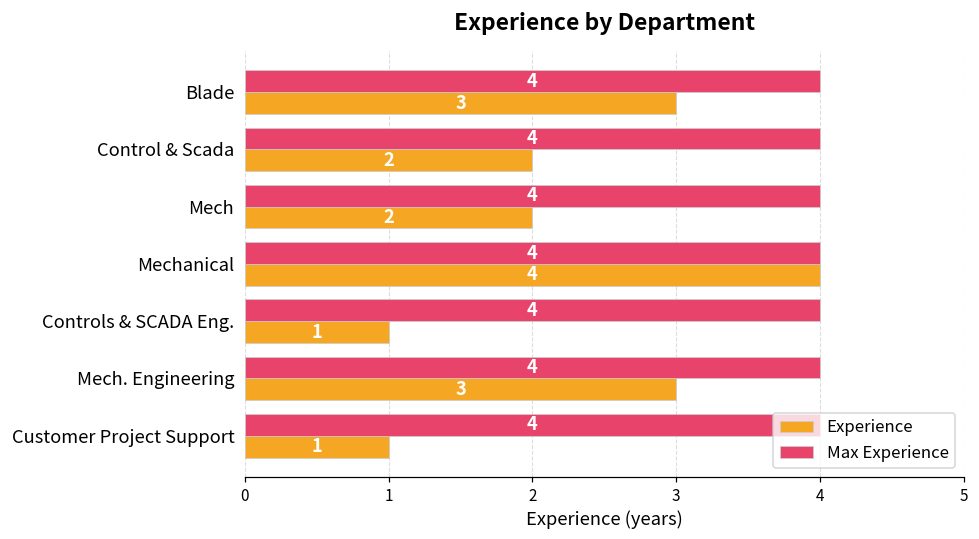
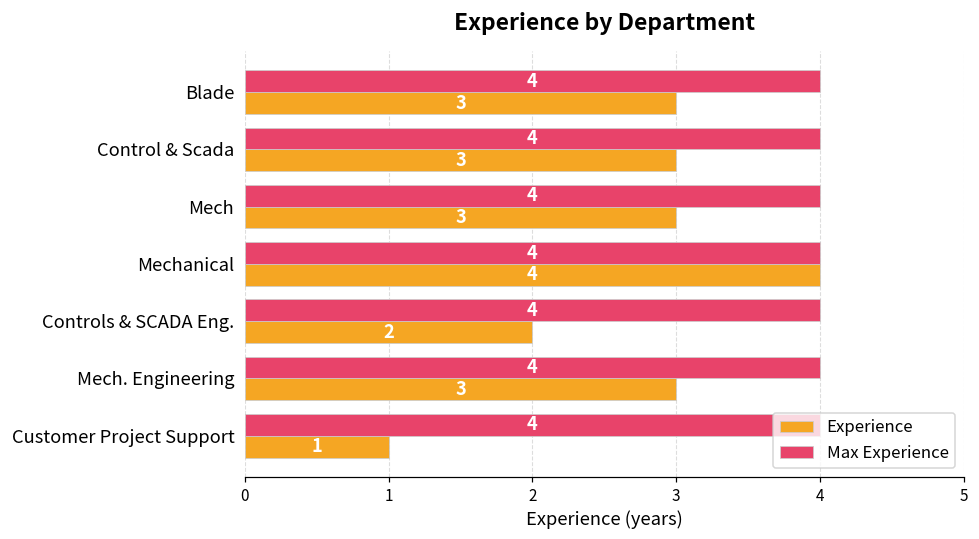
  {
    "Experience": {
      "Blade": 3,
-     "Control & Scada": 2,
-     "Mech": 2,
+     "Control & Scada": 3,
+     "Mech": 3,
      "Mechanical": 4,
-     "Controls & SCADA Eng.": 1,
+     "Controls & SCADA Eng.": 2,
      "Mech. Engineering": 3,
      "Customer Project Support": 1
    },
    "Max Experience": {
      "Blade": 4,
      "Control & Scada": 4,
      "Mech": 4,
      "Mechanical": 4,
      "Controls & SCADA Eng.": 4,
      "Mech. Engineering": 4
    }
  }
